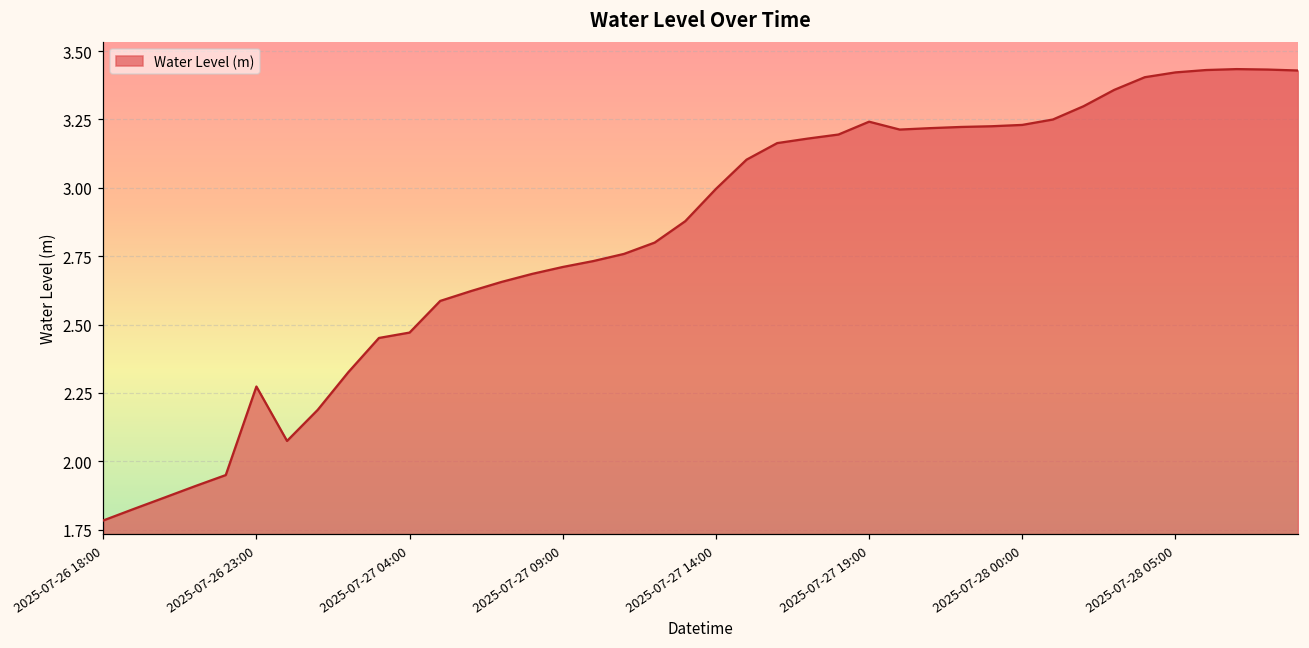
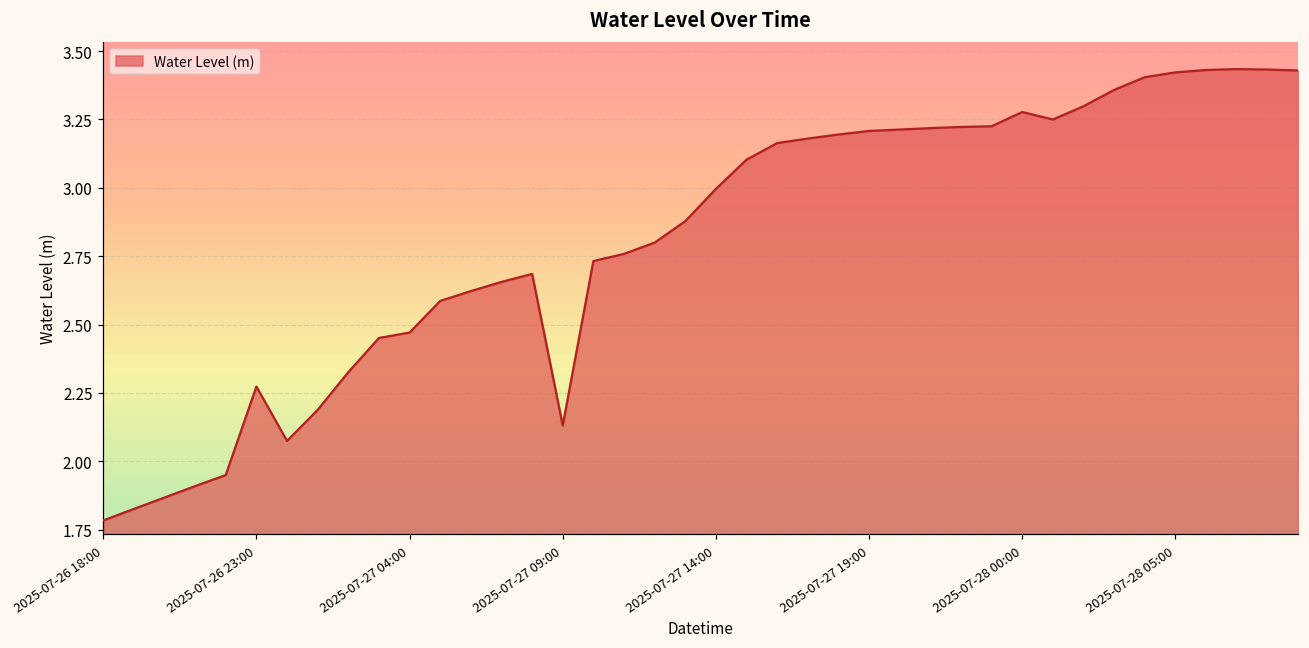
  {
    "2025-07-26 18:00": 1.78,
    "2025-07-26 23:00": 2.27,
    "2025-07-27 04:00": 2.47,
-   "2025-07-27 09:00": 2.71,
+   "2025-07-27 09:00": 2.13,
    "2025-07-27 14:00": 3.00,
-   "2025-07-27 19:00": 3.24,
-   "2025-07-28 00:00": 3.23,
+   "2025-07-27 19:00": 3.21,
+   "2025-07-28 00:00": 3.28,
    "2025-07-28 05:00": 3.42
  }
